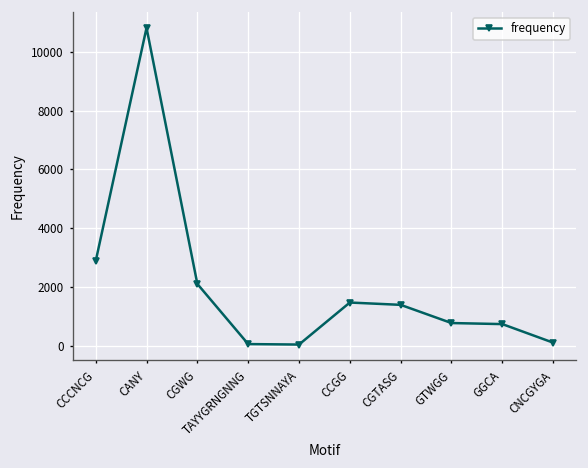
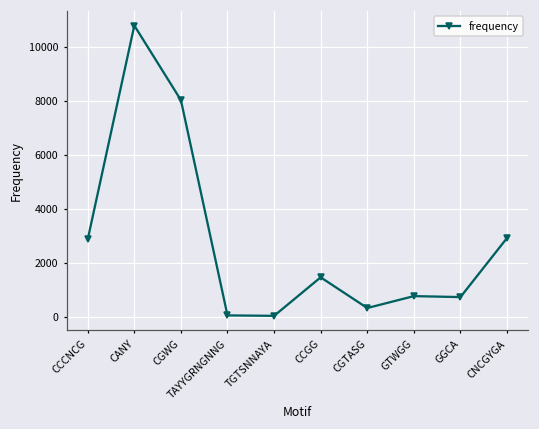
  {
    "CCCNCG": 2900,
    "CANY": 10800,
-   "CGWG": 2100,
+   "CGWG": 8000,
    "TAYYGRNGNNG": 100,
    "TGTSNNAYA": 0,
    "CCGG": 1500,
-   "CGTASG": 1400,
+   "CGTASG": 300,
    "GTWGG": 800,
    "GGCA": 700,
-   "CNCGYGA": 100
+   "CNCGYGA": 2900
  }
